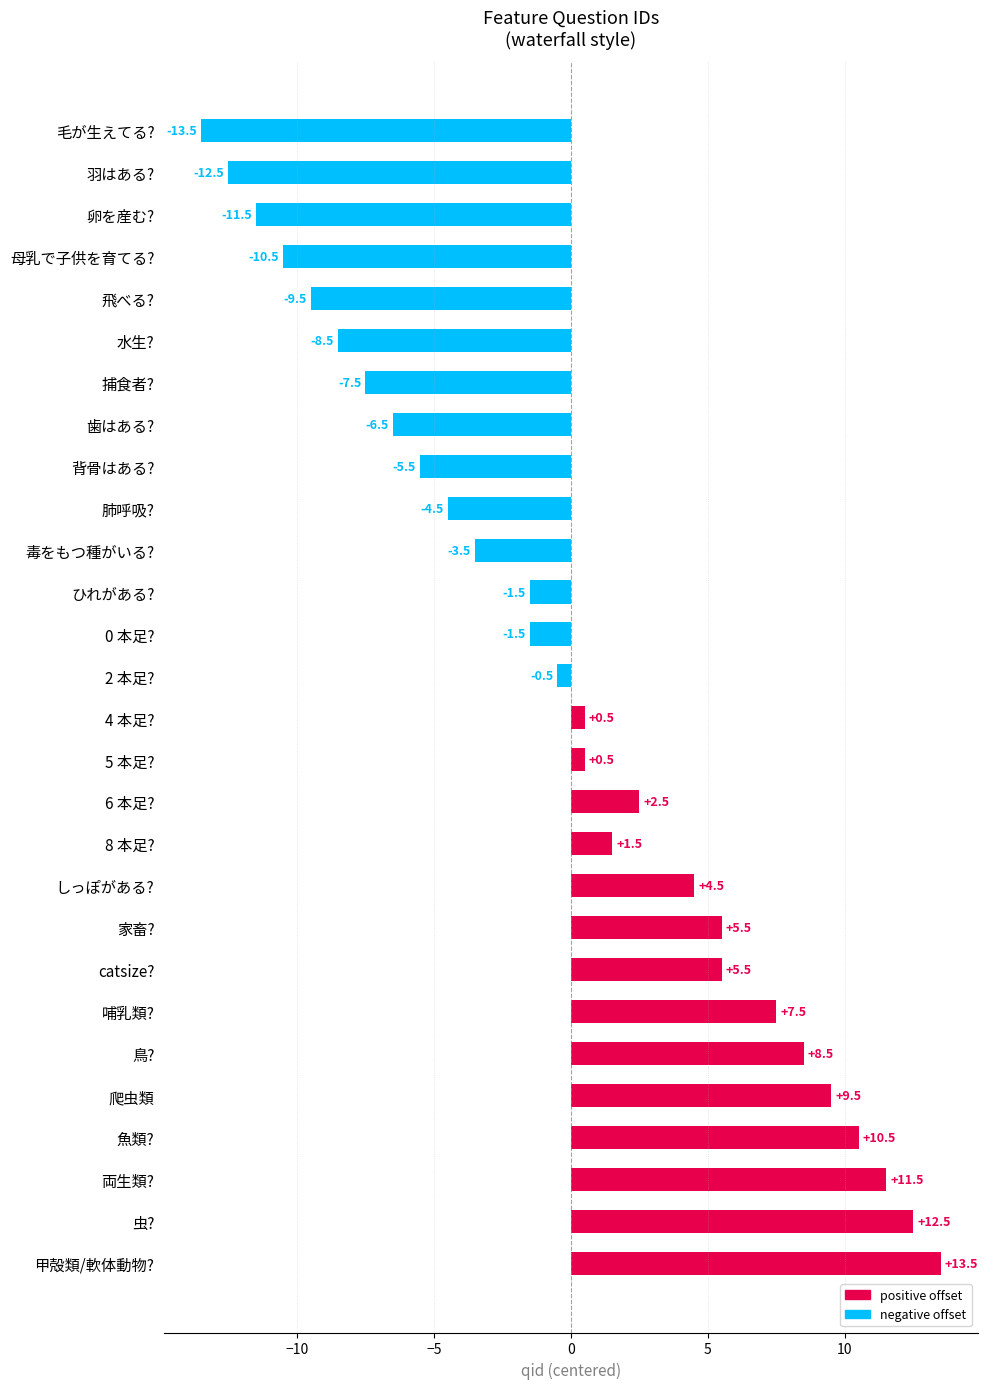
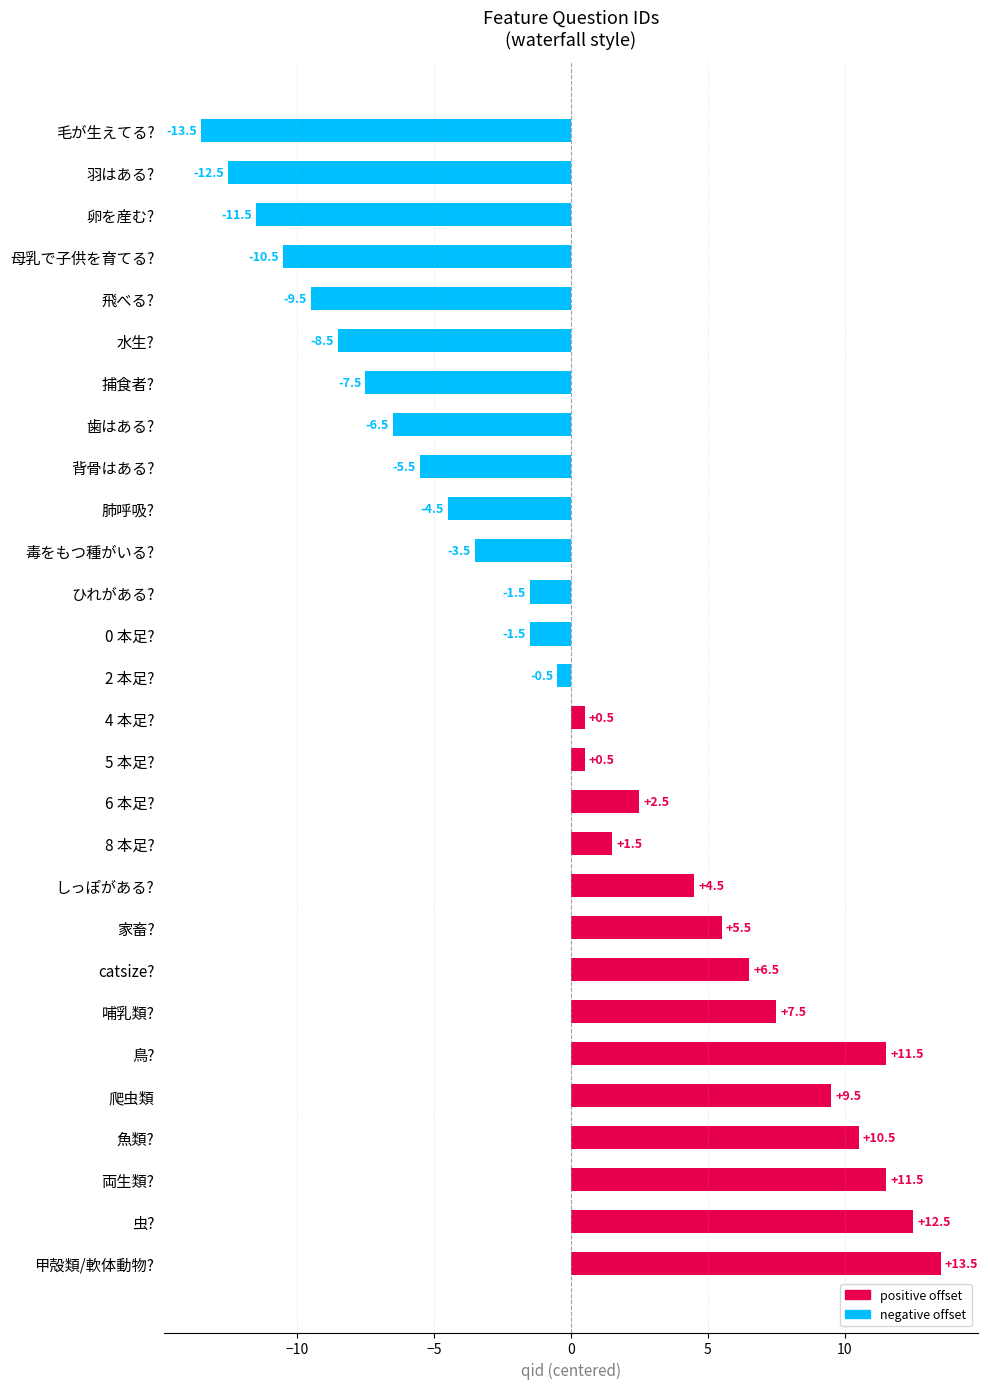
  {
    "毛が生えてる?": "-13.5",
    "羽はある?": "-12.5",
    "卵を産む?": "-11.5",
    "母乳で子供を育てる?": "-10.5",
    "飛べる?": "-9.5",
    "水生?": "-8.5",
    "捕食者?": "-7.5",
    "歯はある?": "-6.5",
    "背骨はある?": "-5.5",
    "肺呼吸?": "-4.5",
    "毒をもつ種がいる?": "-3.5",
    "ひれがある?": "-1.5",
    "0 本足?": "-1.5",
    "2 本足?": "-0.5",
    "4 本足?": "+0.5",
    "5 本足?": "+0.5",
    "6 本足?": "+2.5",
    "8 本足?": "+1.5",
    "しっぽがある?": "+4.5",
    "家畜?": "+5.5",
-   "catsize?": "+5.5",
+   "catsize?": "+6.5",
    "哺乳類?": "+7.5",
-   "鳥?": "+8.5",
+   "鳥?": "+11.5",
    "爬虫類": "+9.5",
    "魚類?": "+10.5",
    "両生類?": "+11.5",
    "虫?": "+12.5",
    "甲殻類/軟体動物?": "+13.5"
  }
